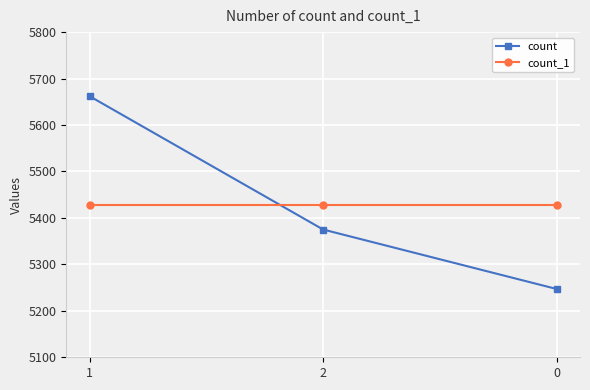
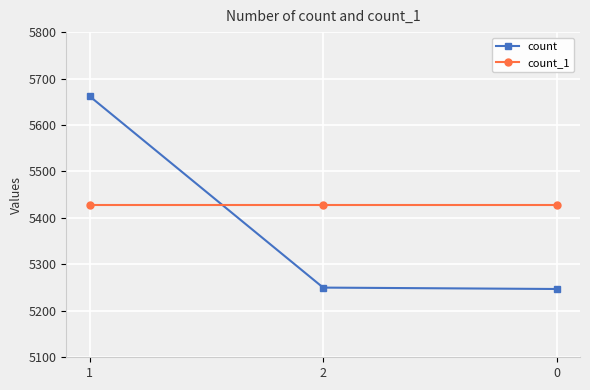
  {
    "count": {
      "1": 5660,
-     "2": 5380,
+     "2": 5250,
      "0": 5250
    },
    "count_1": {
      "1": 5430,
      "2": 5430,
      "0": 5430
    }
  }
